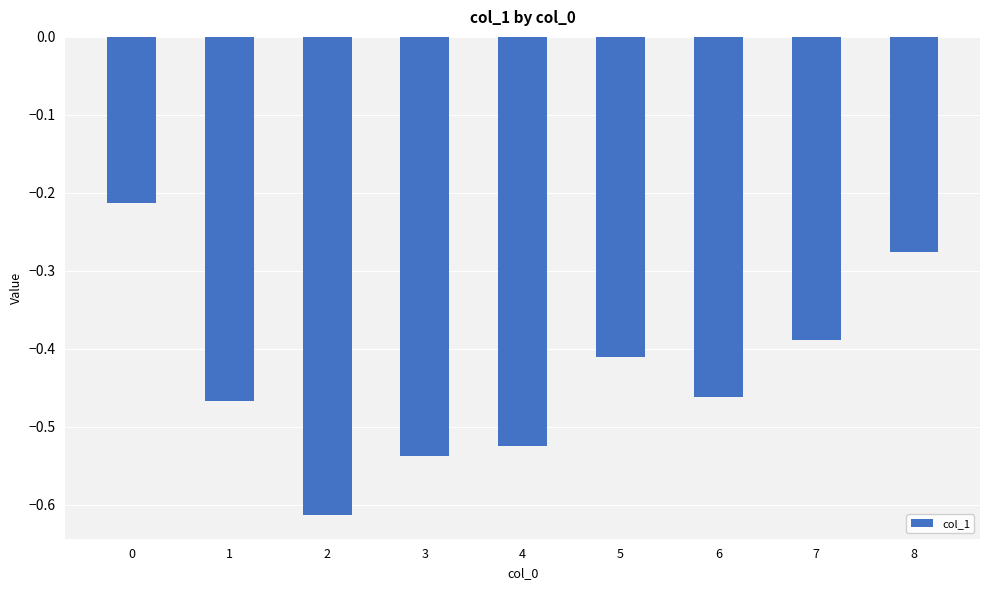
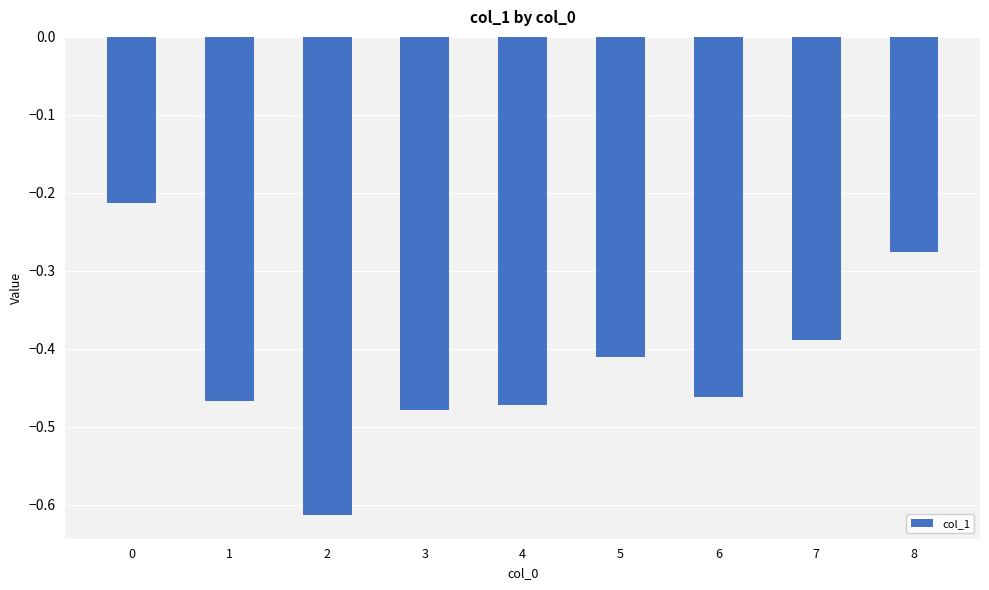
  {
    "0": -0.21,
    "1": -0.47,
    "2": -0.61,
-   "3": -0.54,
-   "4": -0.53,
+   "3": -0.48,
+   "4": -0.47,
    "5": -0.41,
    "6": -0.46,
    "7": -0.39,
    "8": -0.28
  }
